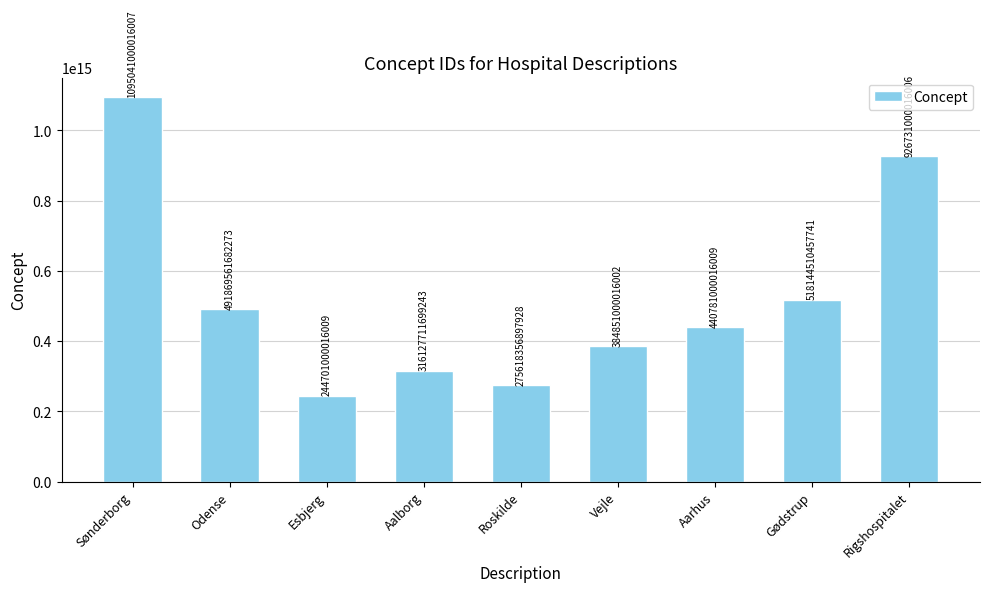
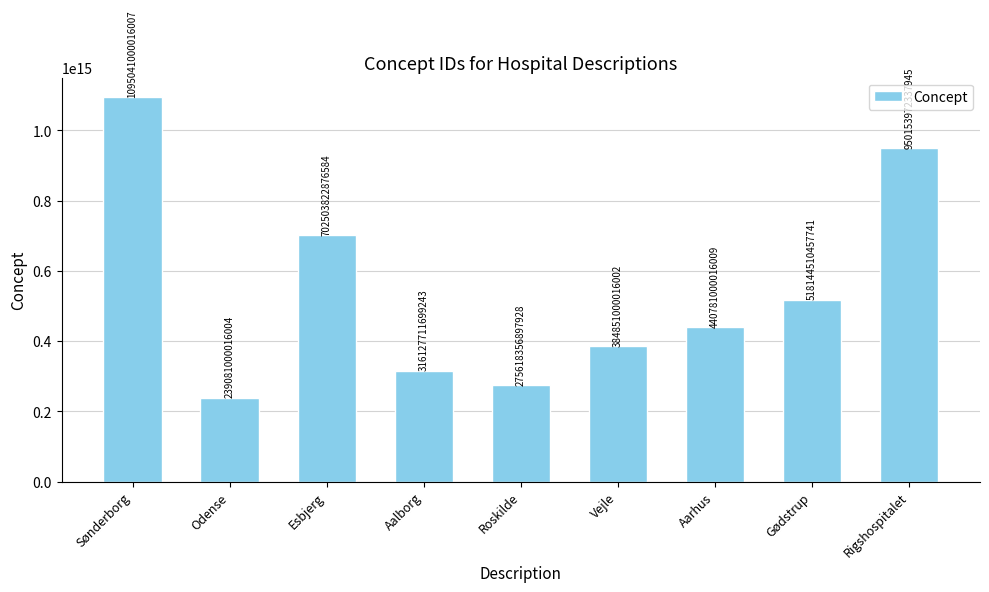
  {
    "Sønderborg": 1095041000016007,
-   "Odense": 491869561682273,
-   "Esbjerg": 244701000016009,
+   "Odense": 239081000016004,
+   "Esbjerg": 702503822876584,
    "Aalborg": 316127711699243,
    "Roskilde": 275618356897928,
    "Vejle": 384851000016002,
    "Aarhus": 440781000016009,
    "Gødstrup": 518144510457741,
-   "Rigshospitalet": 926731000016006
+   "Rigshospitalet": 950153972337945
  }
